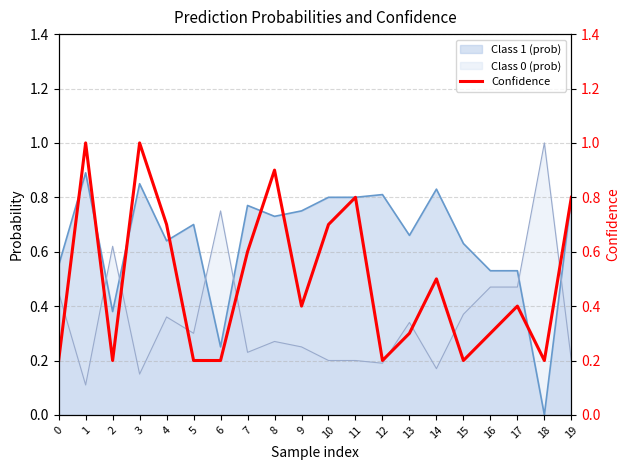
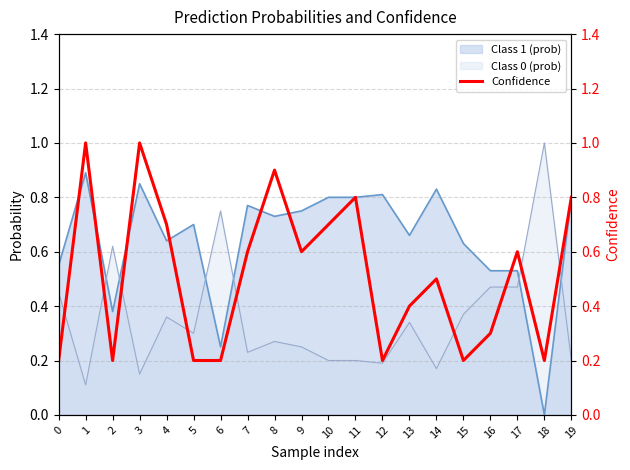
  {
    "Confidence": {
      "0": 0.2,
      "1": 1.0,
      "2": 0.2,
      "3": 1.0,
      "4": 0.7,
      "5": 0.2,
      "6": 0.2,
      "7": 0.6,
      "8": 0.9,
-     "9": 0.4,
+     "9": 0.6,
      "10": 0.7,
      "11": 0.8,
      "12": 0.2,
-     "13": 0.3,
+     "13": 0.4,
      "14": 0.5,
      "15": 0.2,
      "16": 0.3,
-     "17": 0.4,
+     "17": 0.6,
      "18": 0.2,
      "19": 0.8
    }
  }
